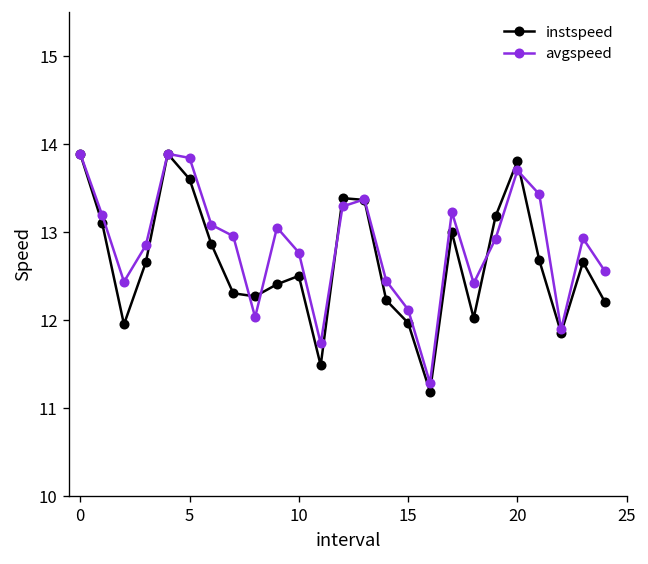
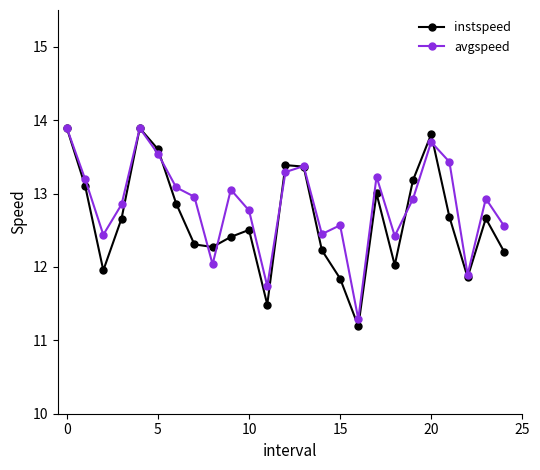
  {
    "instspeed": {
      "5": 13.6,
      "10": 12.5,
-     "15": 12.0,
+     "15": 11.8,
      "20": 13.8
    },
    "avgspeed": {
-     "5": 13.8,
+     "5": 13.5,
      "10": 12.8,
-     "15": 12.1,
+     "15": 12.6,
      "20": 13.7
    }
  }
